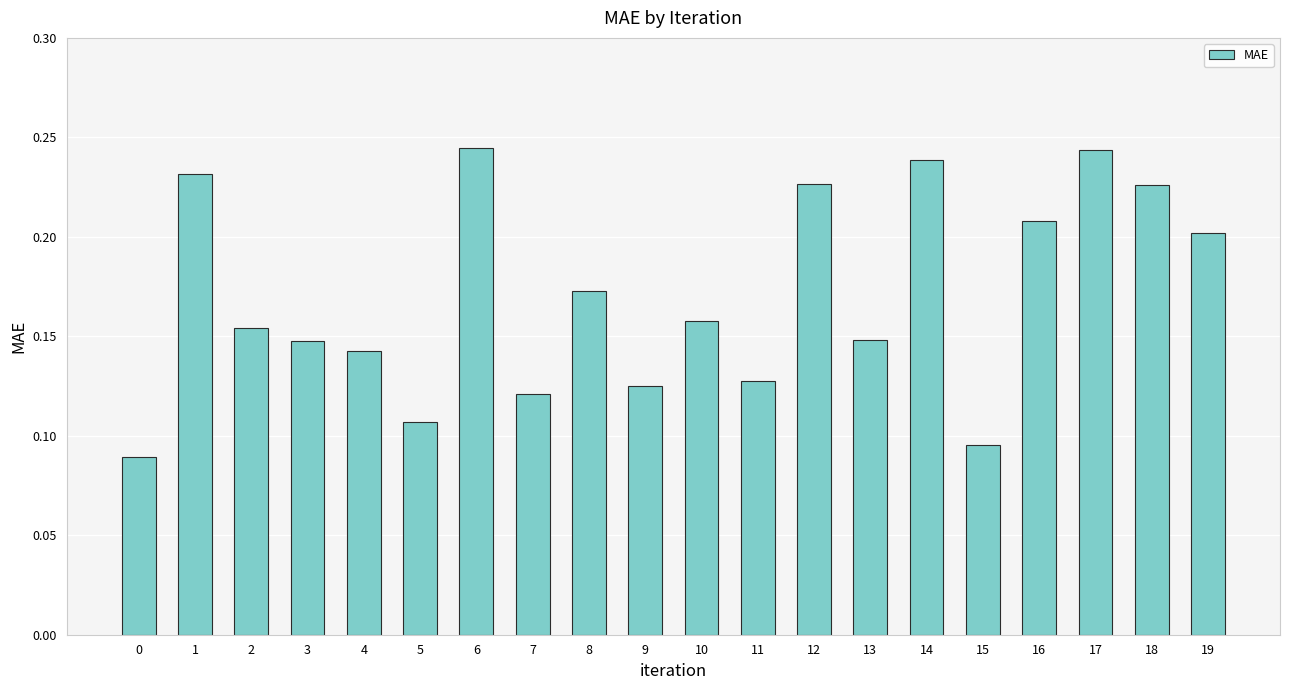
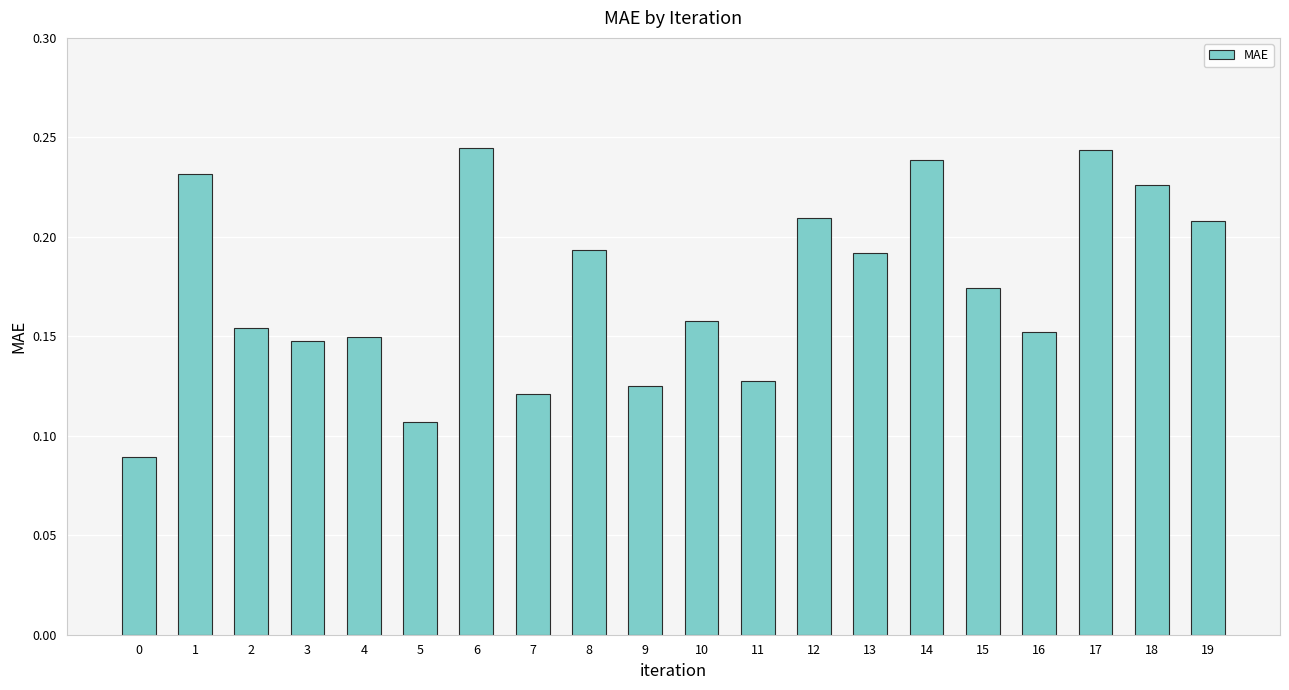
  {
    "0": 0.089,
    "1": 0.232,
    "2": 0.154,
    "3": 0.148,
-   "4": 0.142,
+   "4": 0.150,
    "5": 0.107,
    "6": 0.245,
    "7": 0.121,
-   "8": 0.173,
+   "8": 0.193,
    "9": 0.125,
    "10": 0.158,
    "11": 0.127,
-   "12": 0.227,
-   "13": 0.148,
+   "12": 0.209,
+   "13": 0.192,
    "14": 0.238,
-   "15": 0.095,
-   "16": 0.208,
+   "15": 0.174,
+   "16": 0.152,
    "17": 0.244,
    "18": 0.226,
-   "19": 0.202
+   "19": 0.208
  }
